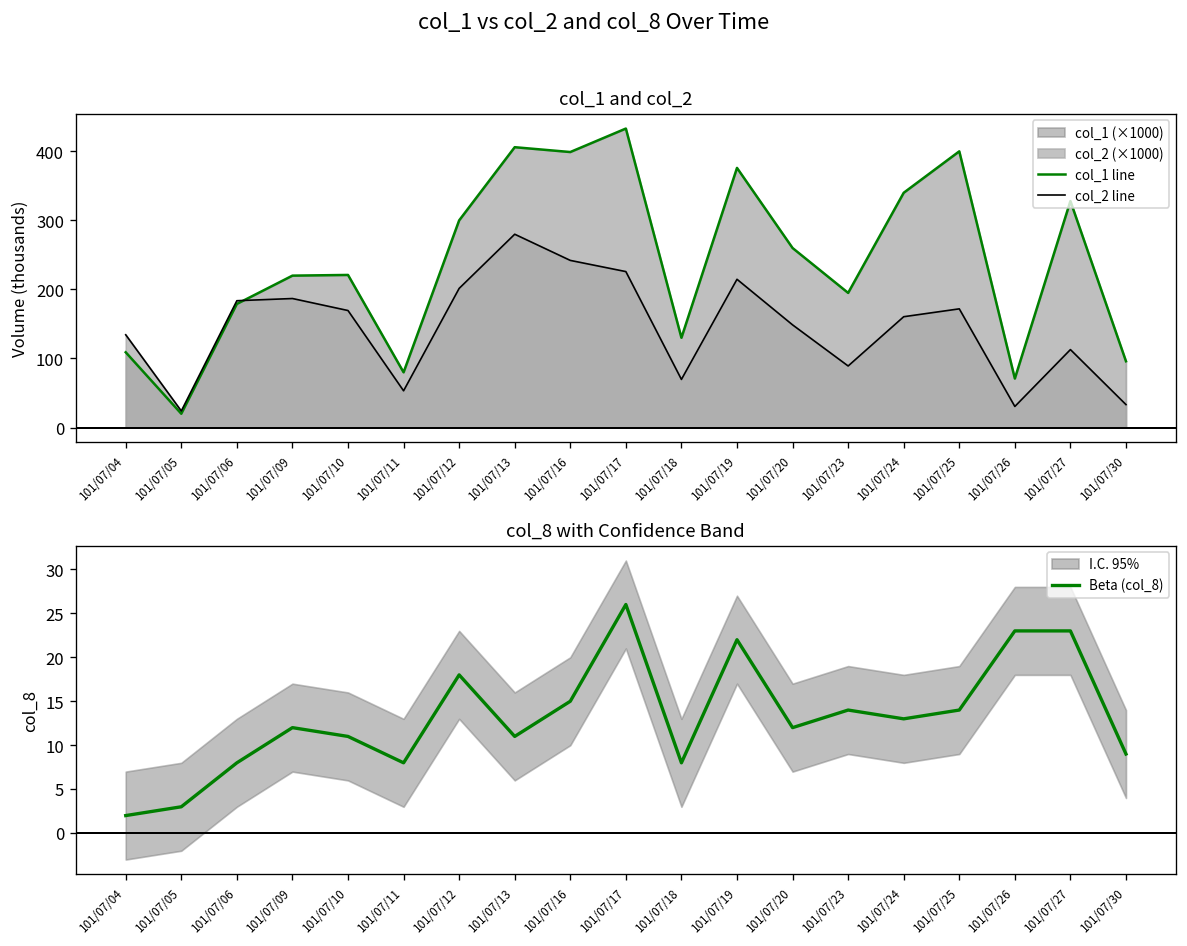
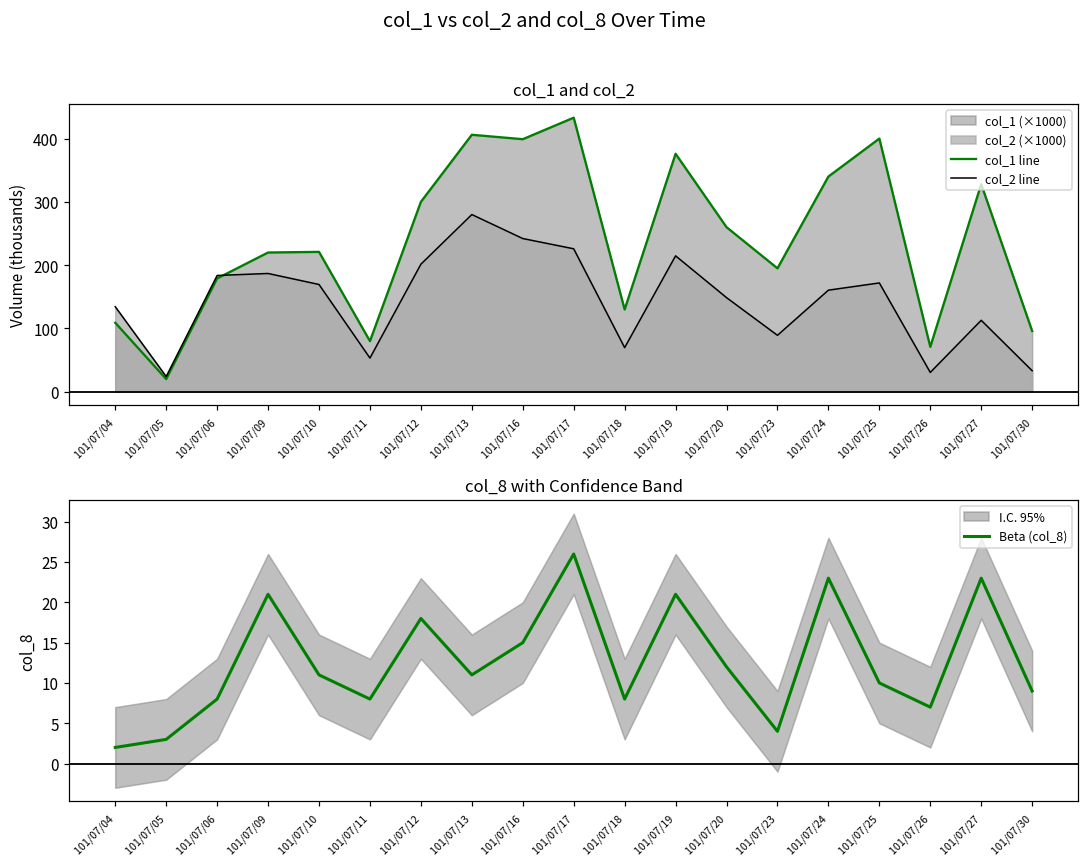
  {
    "col_8 with Confidence Band": {
      "Beta (col_8)": {
        "101/07/04": 2,
        "101/07/05": 3,
        "101/07/06": 8,
-       "101/07/09": 12,
+       "101/07/09": 21,
        "101/07/10": 11,
        "101/07/11": 8,
        "101/07/12": 18,
        "101/07/13": 11,
        "101/07/16": 15,
        "101/07/17": 26,
        "101/07/18": 8,
-       "101/07/19": 22,
+       "101/07/19": 21,
        "101/07/20": 12,
-       "101/07/23": 14,
-       "101/07/24": 13,
-       "101/07/25": 14,
-       "101/07/26": 23,
+       "101/07/23": 4,
+       "101/07/24": 23,
+       "101/07/25": 10,
+       "101/07/26": 7,
        "101/07/27": 23,
        "101/07/30": 9
      }
    }
  }
